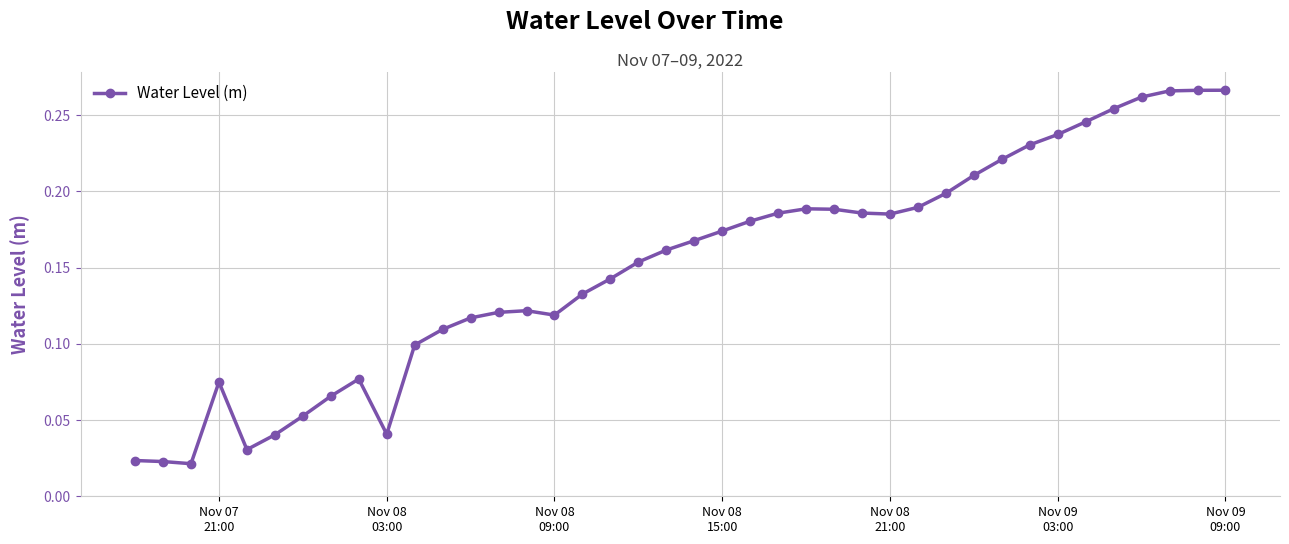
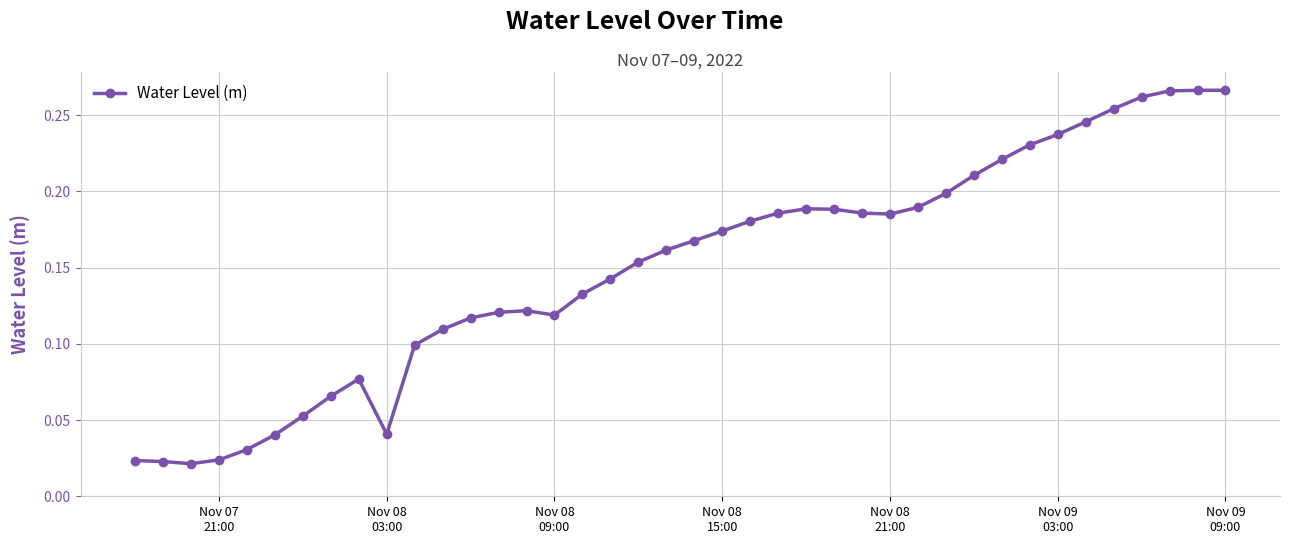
  {
-   "Nov 07 21:00": 0.075,
+   "Nov 07 21:00": 0.024,
    "Nov 08 03:00": 0.041,
    "Nov 08 09:00": 0.119,
    "Nov 08 15:00": 0.174,
    "Nov 08 21:00": 0.185,
    "Nov 09 03:00": 0.237,
    "Nov 09 09:00": 0.266
  }
